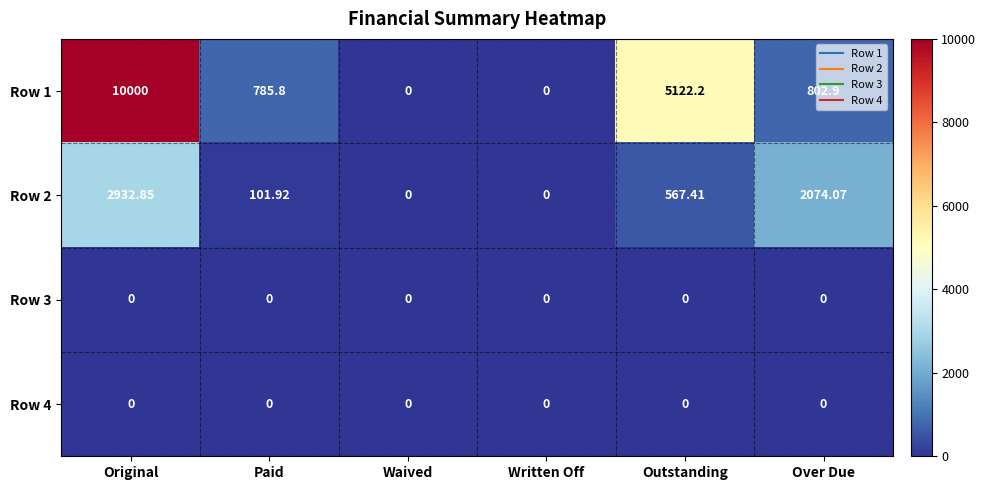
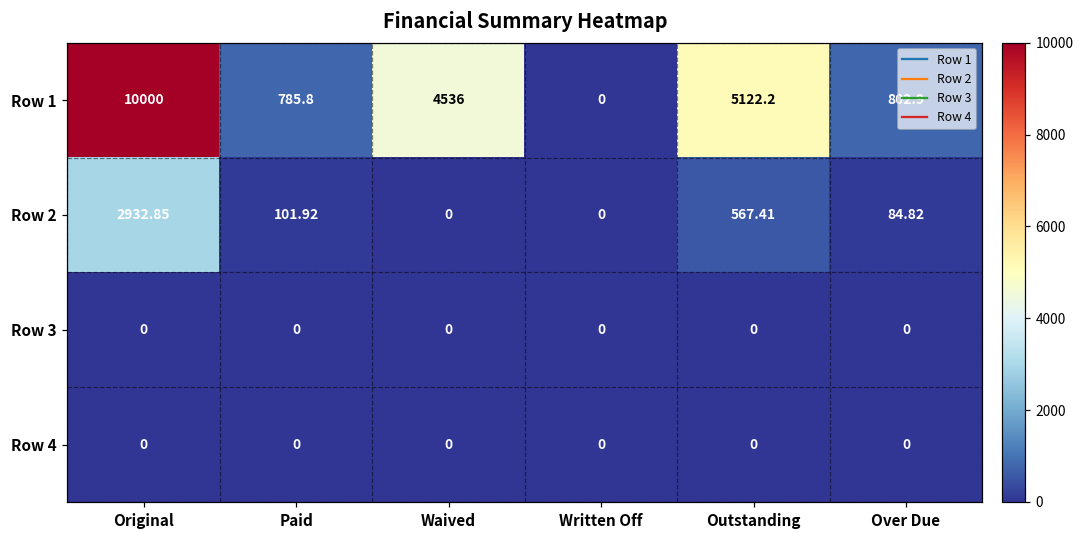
  {
    "Row 1": {
      "Original": 10000,
      "Paid": 785.8,
-     "Waived": 0,
+     "Waived": 4536,
      "Written Off": 0,
      "Outstanding": 5122.2
    },
    "Row 2": {
      "Original": 2932.85,
      "Paid": 101.92,
      "Waived": 0,
      "Written Off": 0,
      "Outstanding": 567.41,
-     "Over Due": 2074.07
+     "Over Due": 84.82
    },
    "Row 3": {
      "Original": 0,
      "Paid": 0,
      "Waived": 0,
      "Written Off": 0,
      "Outstanding": 0,
      "Over Due": 0
    },
    "Row 4": {
      "Original": 0,
      "Paid": 0,
      "Waived": 0,
      "Written Off": 0,
      "Outstanding": 0,
      "Over Due": 0
    }
  }
